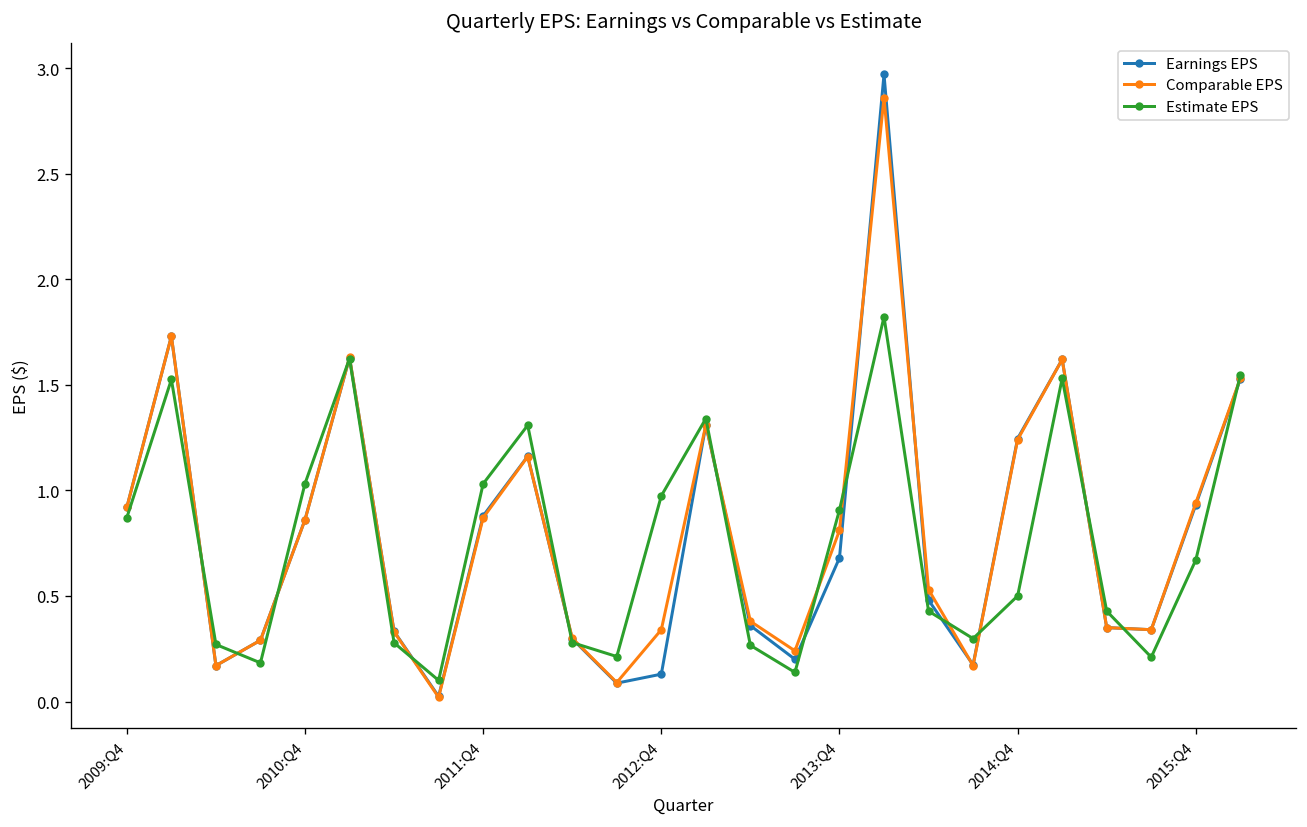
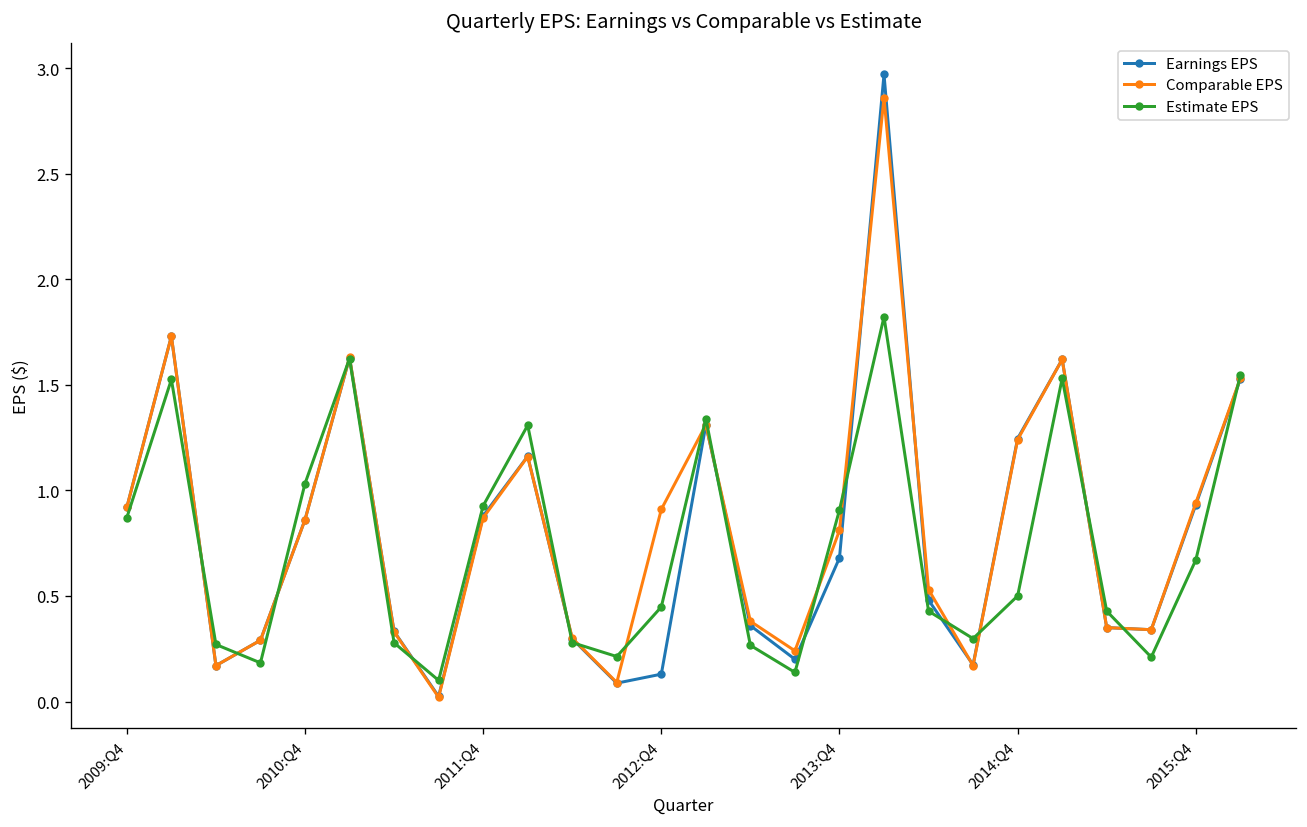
  {
    "Earnings EPS": {
      "2012:Q4": 0.13,
      "2013:Q4": 0.68
    },
    "Comparable EPS": {
-     "2012:Q4": 0.34,
+     "2012:Q4": 0.91,
      "2013:Q4": 0.81
    },
    "Estimate EPS": {
      "2009:Q4": 0.87,
      "2010:Q4": 1.03,
-     "2011:Q4": 1.03,
-     "2012:Q4": 0.97,
+     "2011:Q4": 0.93,
+     "2012:Q4": 0.45,
      "2013:Q4": 0.91,
      "2014:Q4": 0.50,
      "2015:Q4": 0.67
    }
  }
